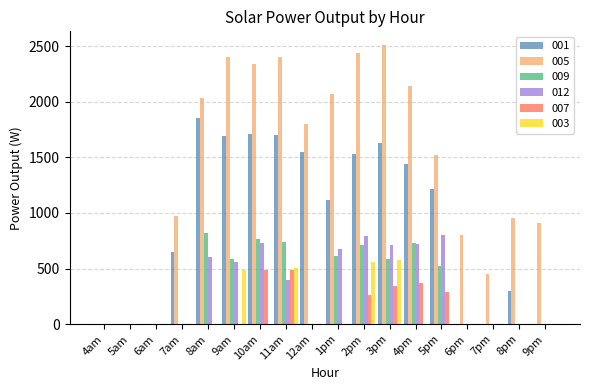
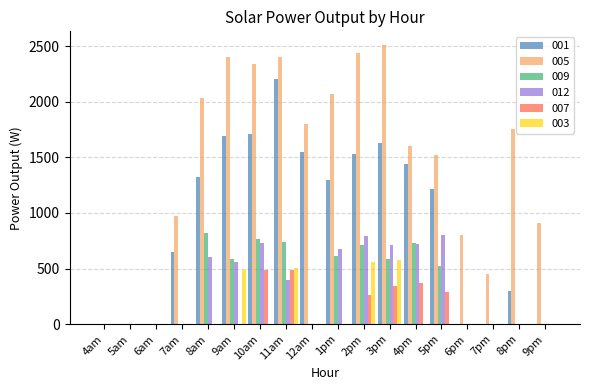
  {
    "001": {
      "4am": 0,
      "5am": 0,
      "6am": 0,
      "7am": 650,
-     "8am": 1860,
+     "8am": 1320,
      "9am": 1690,
      "10am": 1710,
-     "11am": 1700,
+     "11am": 2200,
      "12am": 1540,
-     "1pm": 1120,
+     "1pm": 1290,
      "2pm": 1530,
      "3pm": 1630,
      "4pm": 1440,
      "5pm": 1220,
      "6pm": 0,
      "7pm": 0,
      "8pm": 300,
      "9pm": 0
    },
    "005": {
      "4am": 0,
      "5am": 0,
      "6am": 0,
      "7am": 980,
      "8am": 2040,
      "9am": 2400,
      "10am": 2340,
      "11am": 2400,
      "12am": 1800,
      "1pm": 2070,
      "2pm": 2440,
      "3pm": 2510,
-     "4pm": 2140,
+     "4pm": 1600,
      "5pm": 1520,
      "6pm": 800,
      "7pm": 450,
-     "8pm": 950,
+     "8pm": 1750,
      "9pm": 910
    },
    "009": {
      "4am": 0,
      "5am": 0,
      "6am": 0,
      "7am": 0,
      "8am": 820,
      "9am": 590,
      "10am": 760,
      "11am": 740,
      "12am": 0,
      "1pm": 610,
      "2pm": 720,
      "3pm": 580,
      "4pm": 730,
      "5pm": 530,
      "6pm": 0,
      "7pm": 0,
      "8pm": 0,
      "9pm": 0
    },
    "012": {
      "4am": 0,
      "5am": 0,
      "6am": 0,
      "7am": 0,
      "8am": 600,
      "9am": 560,
      "10am": 730,
      "11am": 400,
      "12am": 0,
      "1pm": 680,
      "2pm": 790,
      "3pm": 710,
      "4pm": 720,
      "5pm": 800,
      "6pm": 0,
      "7pm": 0,
      "8pm": 0,
      "9pm": 0
    },
    "007": {
      "4am": 0,
      "5am": 0,
      "6am": 0,
      "7am": 0,
      "8am": 0,
      "9am": 0,
      "10am": 490,
      "11am": 480,
      "12am": 0,
      "1pm": 0,
      "2pm": 260,
      "3pm": 340,
      "4pm": 370,
      "5pm": 290,
      "6pm": 0,
      "7pm": 0,
      "8pm": 0,
      "9pm": 0
    },
    "003": {
      "4am": 0,
      "5am": 0,
      "6am": 0,
      "7am": 0,
      "8am": 0,
      "9am": 490,
      "10am": 0,
      "11am": 500,
      "12am": 0,
      "1pm": 0,
      "2pm": 560,
      "3pm": 580,
      "4pm": 0,
      "5pm": 0,
      "6pm": 0,
      "7pm": 0,
      "8pm": 0,
      "9pm": 0
    }
  }
